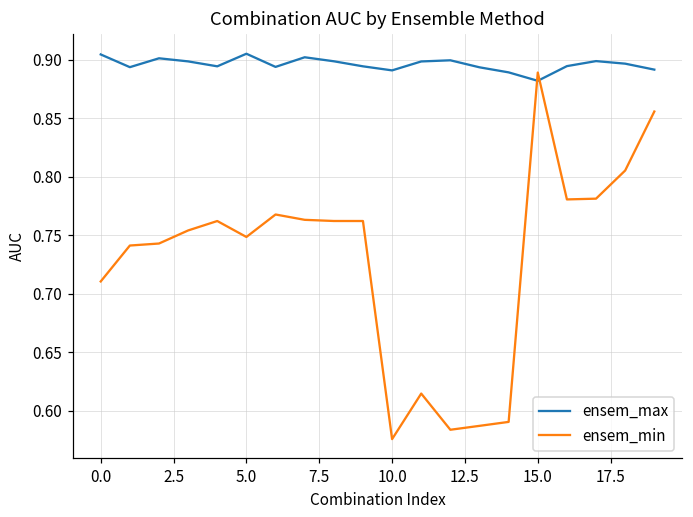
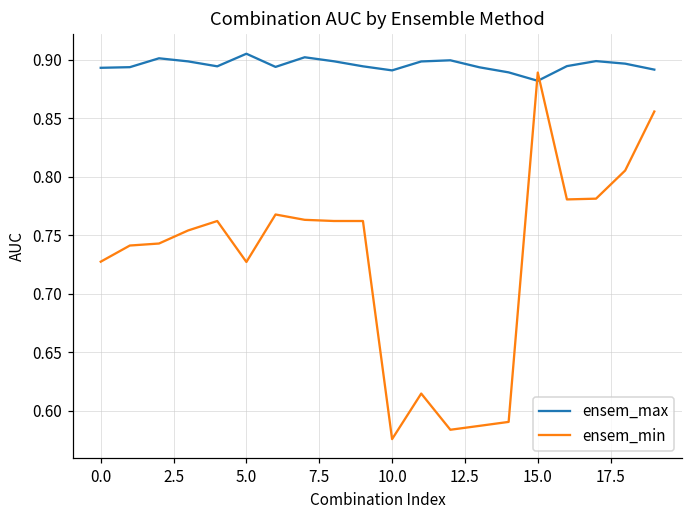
  {
    "ensem_max": {
-     "0.0": 0.905,
+     "0.0": 0.893,
      "5.0": 0.905,
      "10.0": 0.891,
      "15.0": 0.882
    },
    "ensem_min": {
-     "0.0": 0.711,
-     "5.0": 0.749,
+     "0.0": 0.727,
+     "5.0": 0.727,
      "10.0": 0.576,
      "15.0": 0.889
    }
  }
